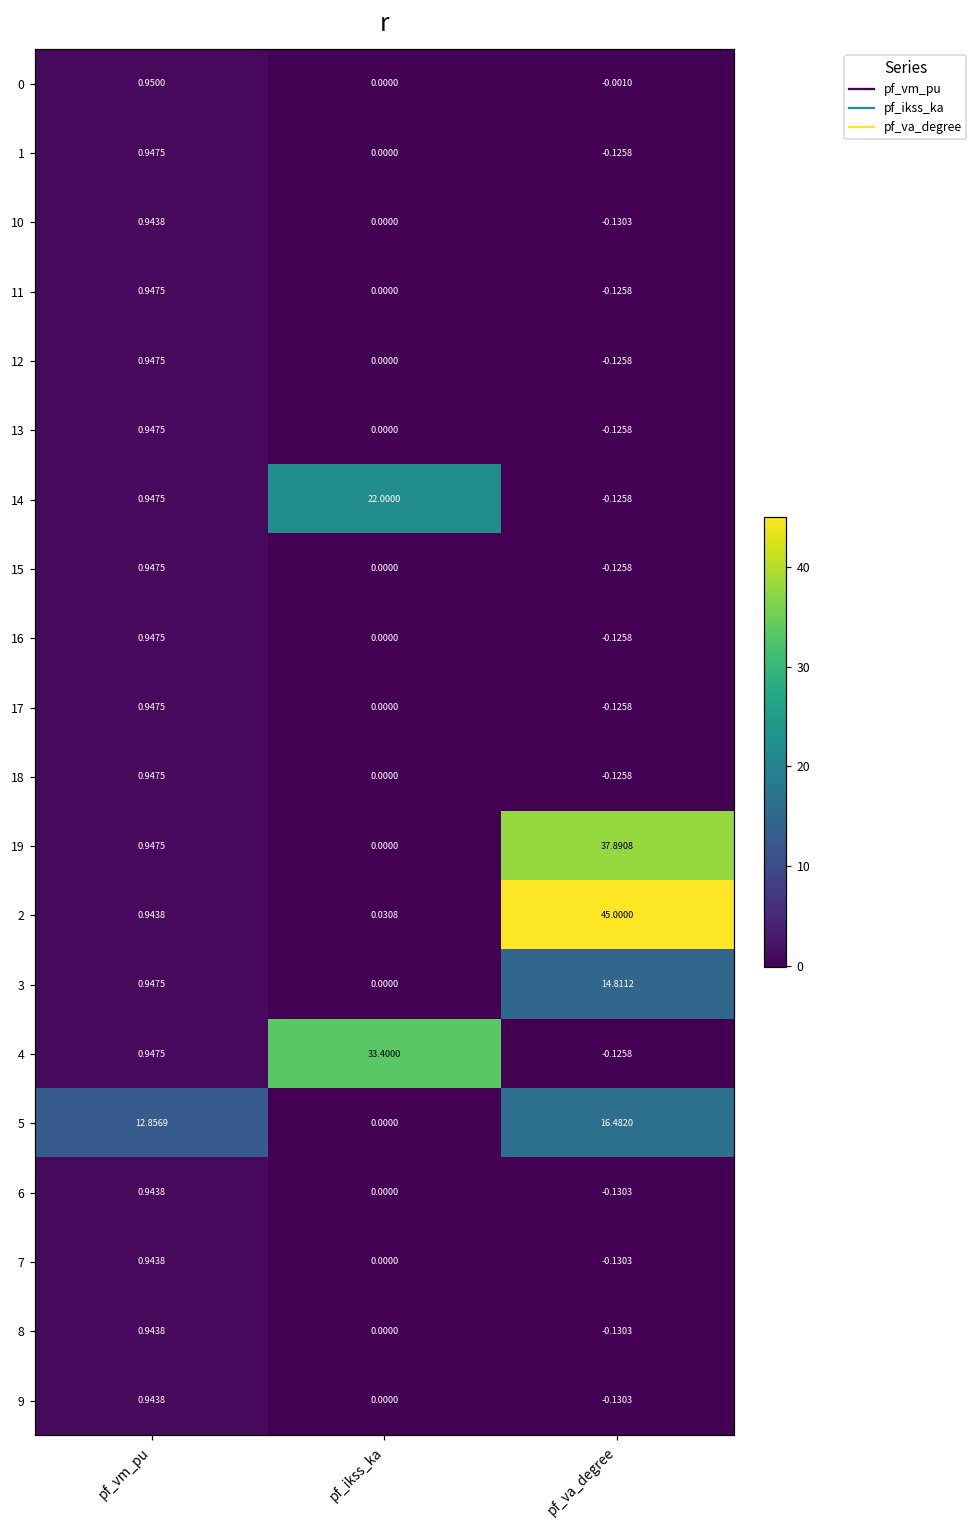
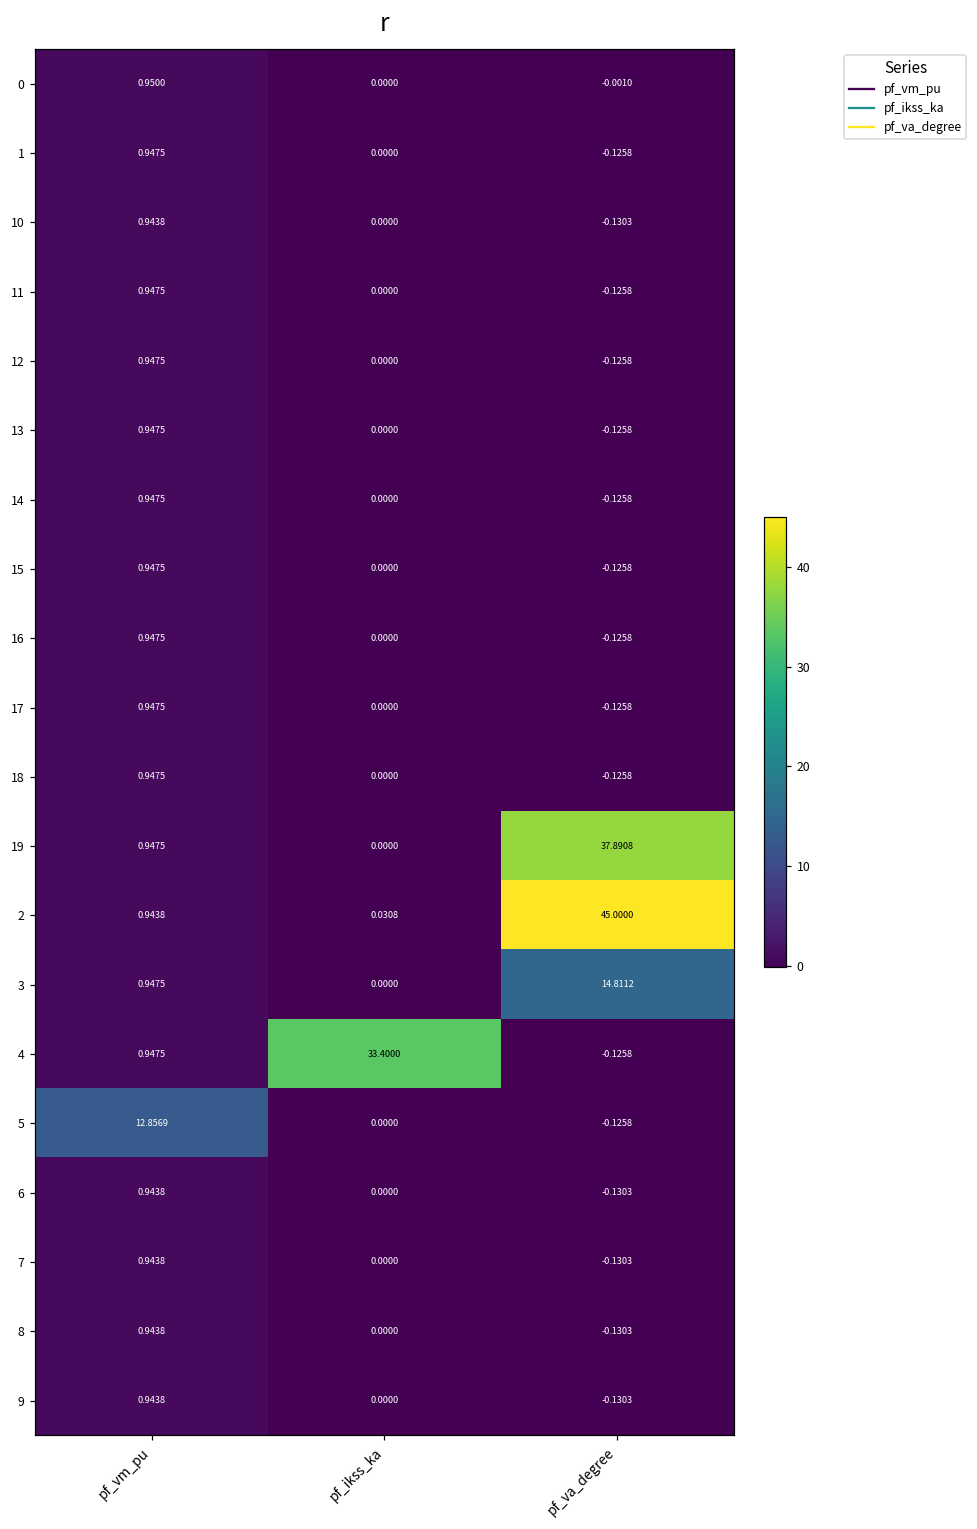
  {
    "0": {
      "pf_vm_pu": 0.9500,
      "pf_ikss_ka": 0.0000,
      "pf_va_degree": -0.0010
    },
    "1": {
      "pf_vm_pu": 0.9475,
      "pf_ikss_ka": 0.0000,
      "pf_va_degree": -0.1258
    },
    "10": {
      "pf_vm_pu": 0.9438,
      "pf_ikss_ka": 0.0000,
      "pf_va_degree": -0.1303
    },
    "11": {
      "pf_vm_pu": 0.9475,
      "pf_ikss_ka": 0.0000,
      "pf_va_degree": -0.1258
    },
    "12": {
      "pf_vm_pu": 0.9475,
      "pf_ikss_ka": 0.0000,
      "pf_va_degree": -0.1258
    },
    "13": {
      "pf_vm_pu": 0.9475,
      "pf_ikss_ka": 0.0000,
      "pf_va_degree": -0.1258
    },
    "14": {
      "pf_vm_pu": 0.9475,
-     "pf_ikss_ka": 22.0000,
+     "pf_ikss_ka": 0.0000,
      "pf_va_degree": -0.1258
    },
    "15": {
      "pf_vm_pu": 0.9475,
      "pf_ikss_ka": 0.0000,
      "pf_va_degree": -0.1258
    },
    "16": {
      "pf_vm_pu": 0.9475,
      "pf_ikss_ka": 0.0000,
      "pf_va_degree": -0.1258
    },
    "17": {
      "pf_vm_pu": 0.9475,
      "pf_ikss_ka": 0.0000,
      "pf_va_degree": -0.1258
    },
    "18": {
      "pf_vm_pu": 0.9475,
      "pf_ikss_ka": 0.0000,
      "pf_va_degree": -0.1258
    },
    "19": {
      "pf_vm_pu": 0.9475,
      "pf_ikss_ka": 0.0000,
      "pf_va_degree": 37.8908
    },
    "2": {
      "pf_vm_pu": 0.9438,
      "pf_ikss_ka": 0.0308,
      "pf_va_degree": 45.0000
    },
    "3": {
      "pf_vm_pu": 0.9475,
      "pf_ikss_ka": 0.0000,
      "pf_va_degree": 14.8112
    },
    "4": {
      "pf_vm_pu": 0.9475,
      "pf_ikss_ka": 33.4000,
      "pf_va_degree": -0.1258
    },
    "5": {
      "pf_vm_pu": 12.8569,
      "pf_ikss_ka": 0.0000,
-     "pf_va_degree": 16.4820
+     "pf_va_degree": -0.1258
    },
    "6": {
      "pf_vm_pu": 0.9438,
      "pf_ikss_ka": 0.0000,
      "pf_va_degree": -0.1303
    },
    "7": {
      "pf_vm_pu": 0.9438,
      "pf_ikss_ka": 0.0000,
      "pf_va_degree": -0.1303
    },
    "8": {
      "pf_vm_pu": 0.9438,
      "pf_ikss_ka": 0.0000,
      "pf_va_degree": -0.1303
    },
    "9": {
      "pf_vm_pu": 0.9438,
      "pf_ikss_ka": 0.0000,
      "pf_va_degree": -0.1303
    }
  }
